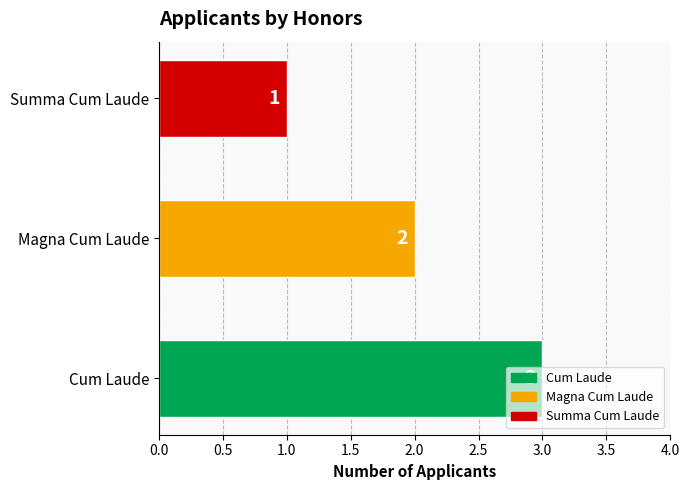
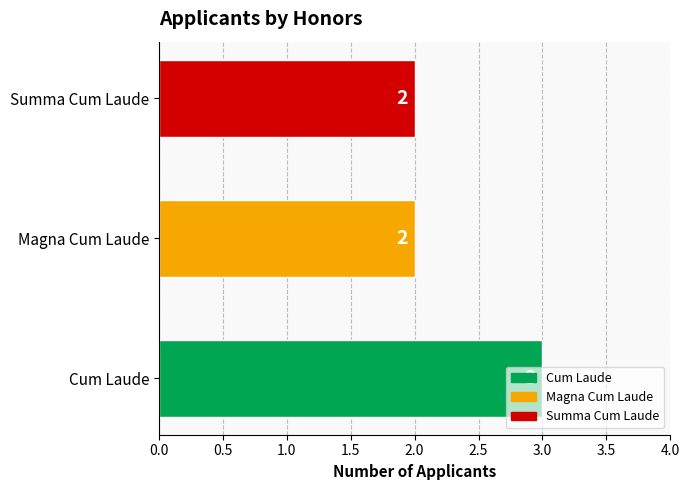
  {
-   "Summa Cum Laude": 1,
+   "Summa Cum Laude": 2,
    "Magna Cum Laude": 2
  }
